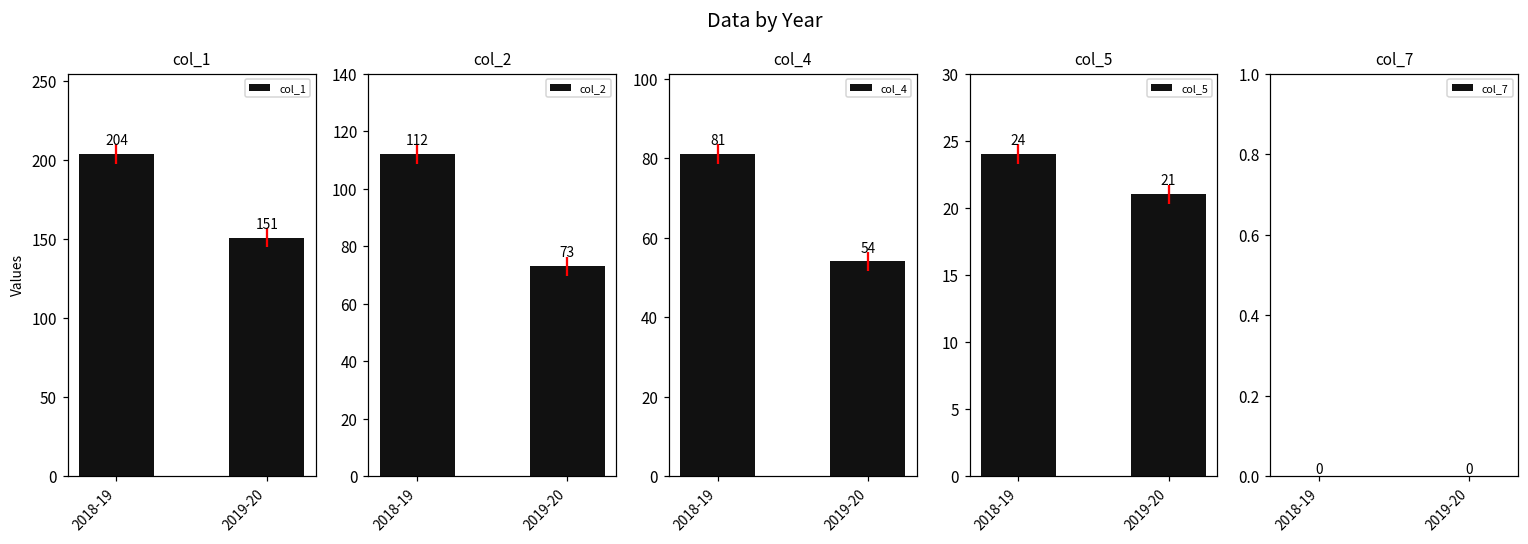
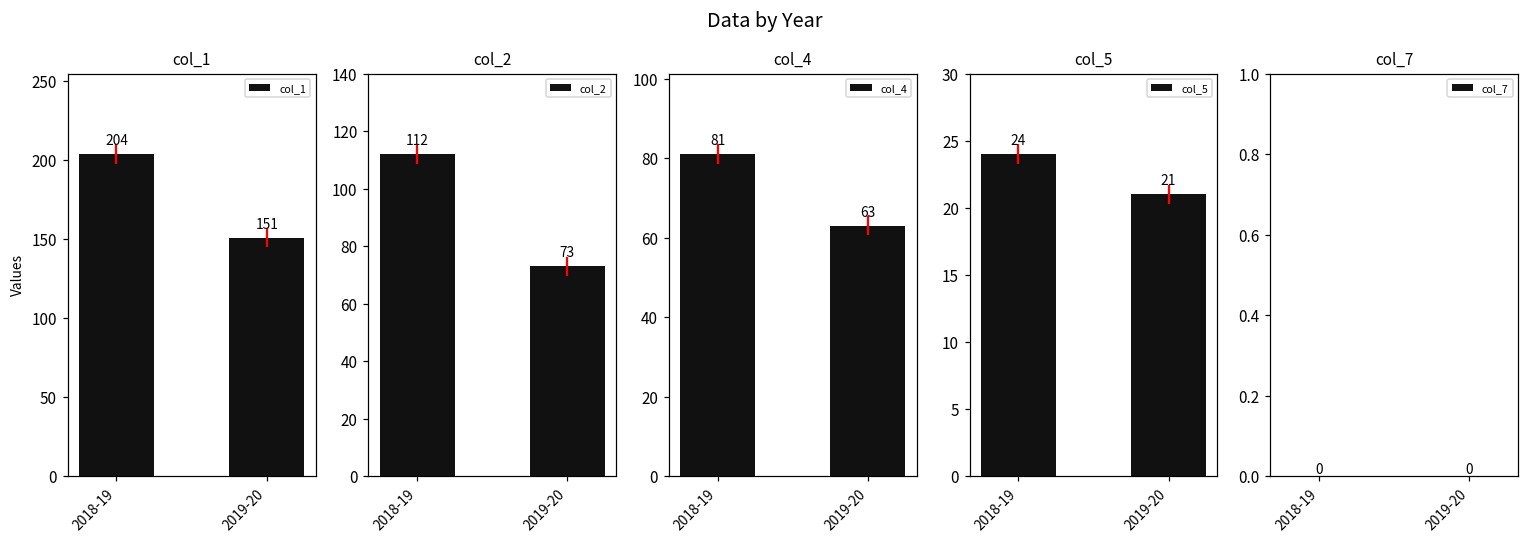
  {
    "col_1": {
      "2018-19": 204,
      "2019-20": 151
    },
    "col_2": {
      "2018-19": 112,
      "2019-20": 73
    },
    "col_4": {
      "2018-19": 81,
-     "2019-20": 54
+     "2019-20": 63
    },
    "col_5": {
      "2018-19": 24,
      "2019-20": 21
    },
    "col_7": {
      "2018-19": 0,
      "2019-20": 0
    }
  }
